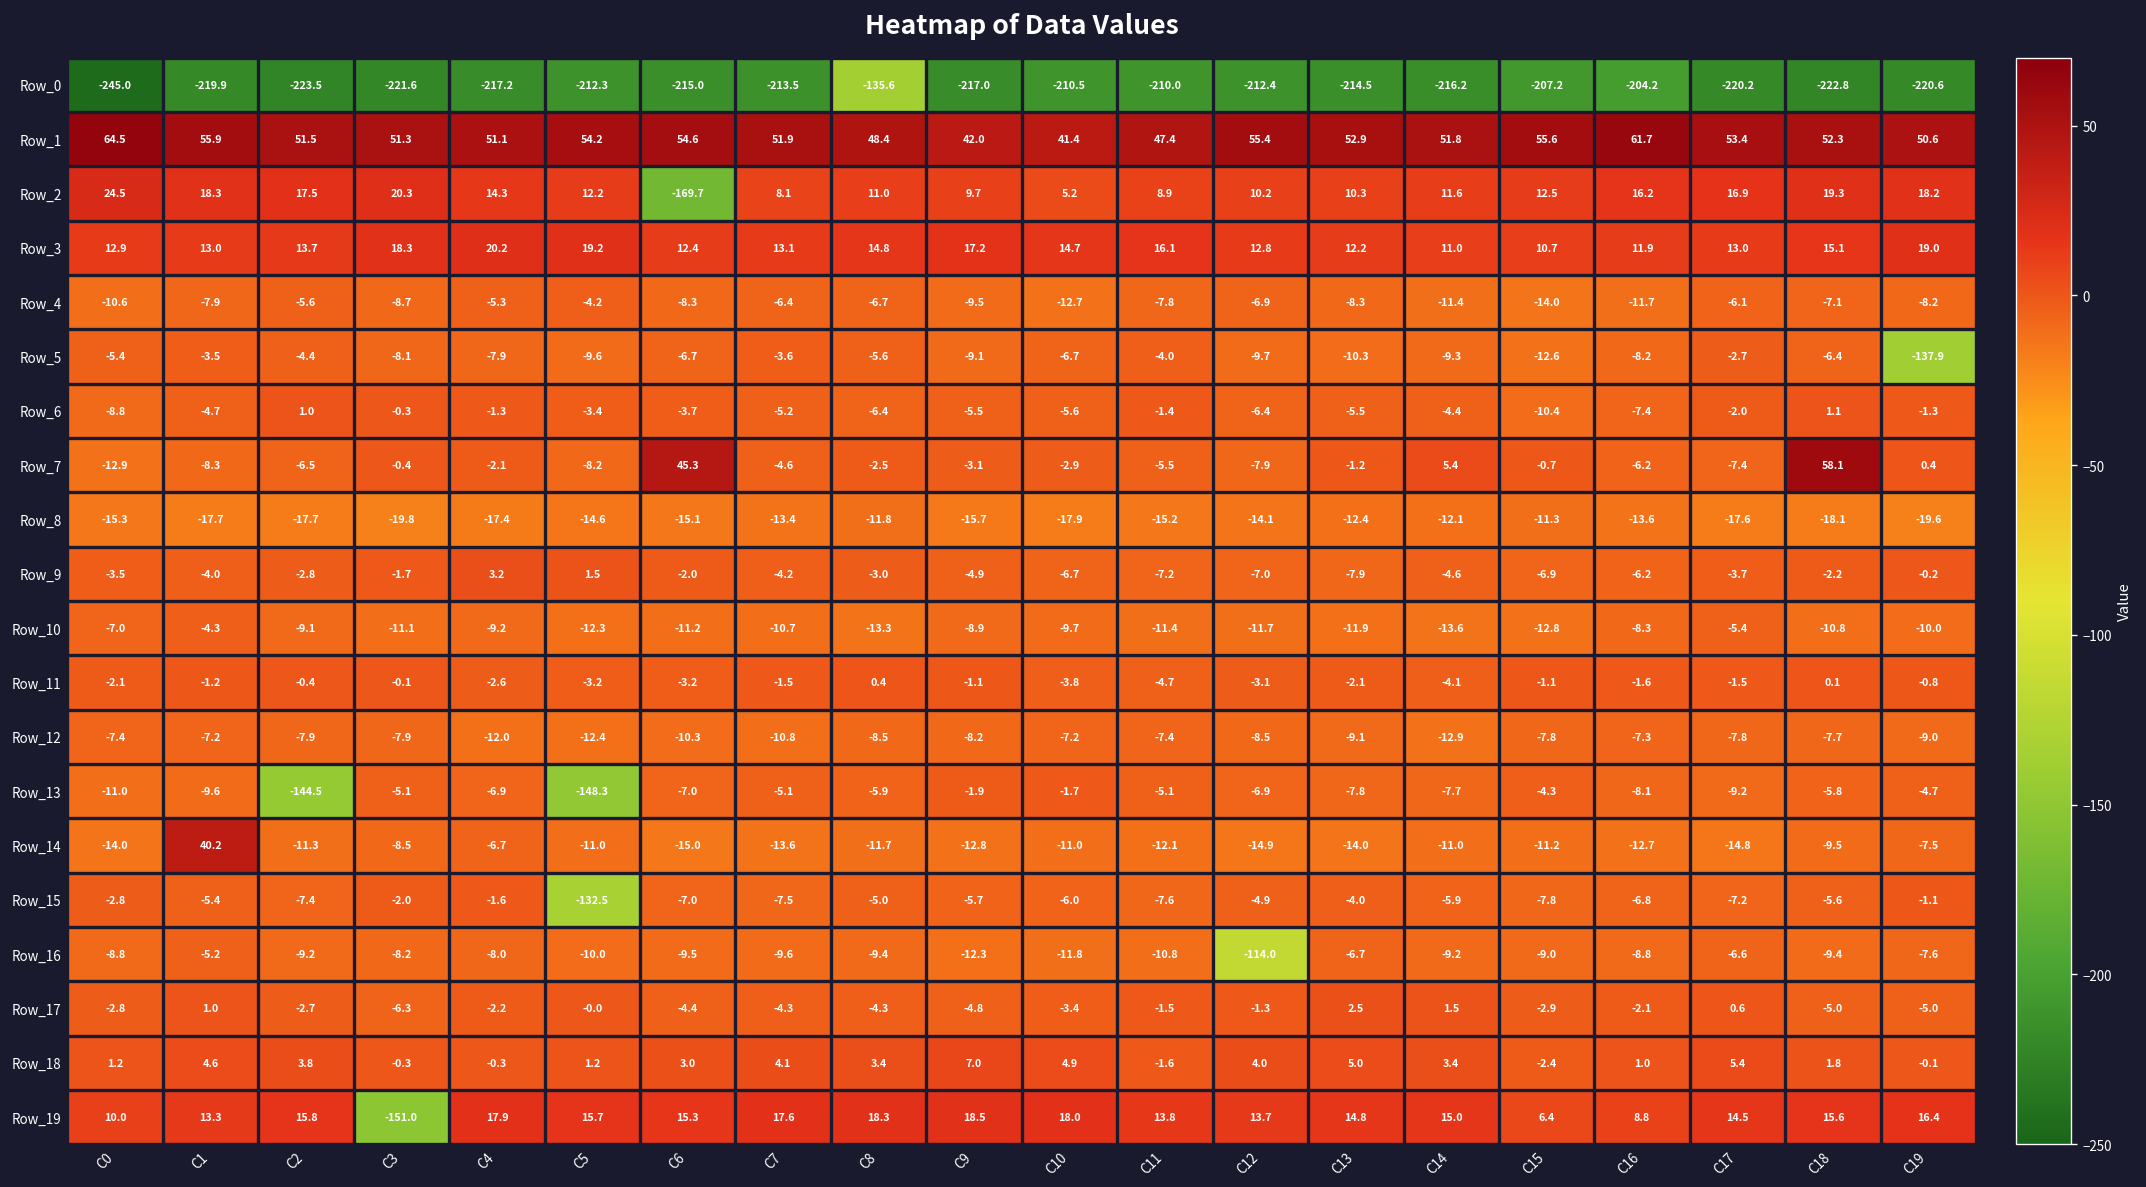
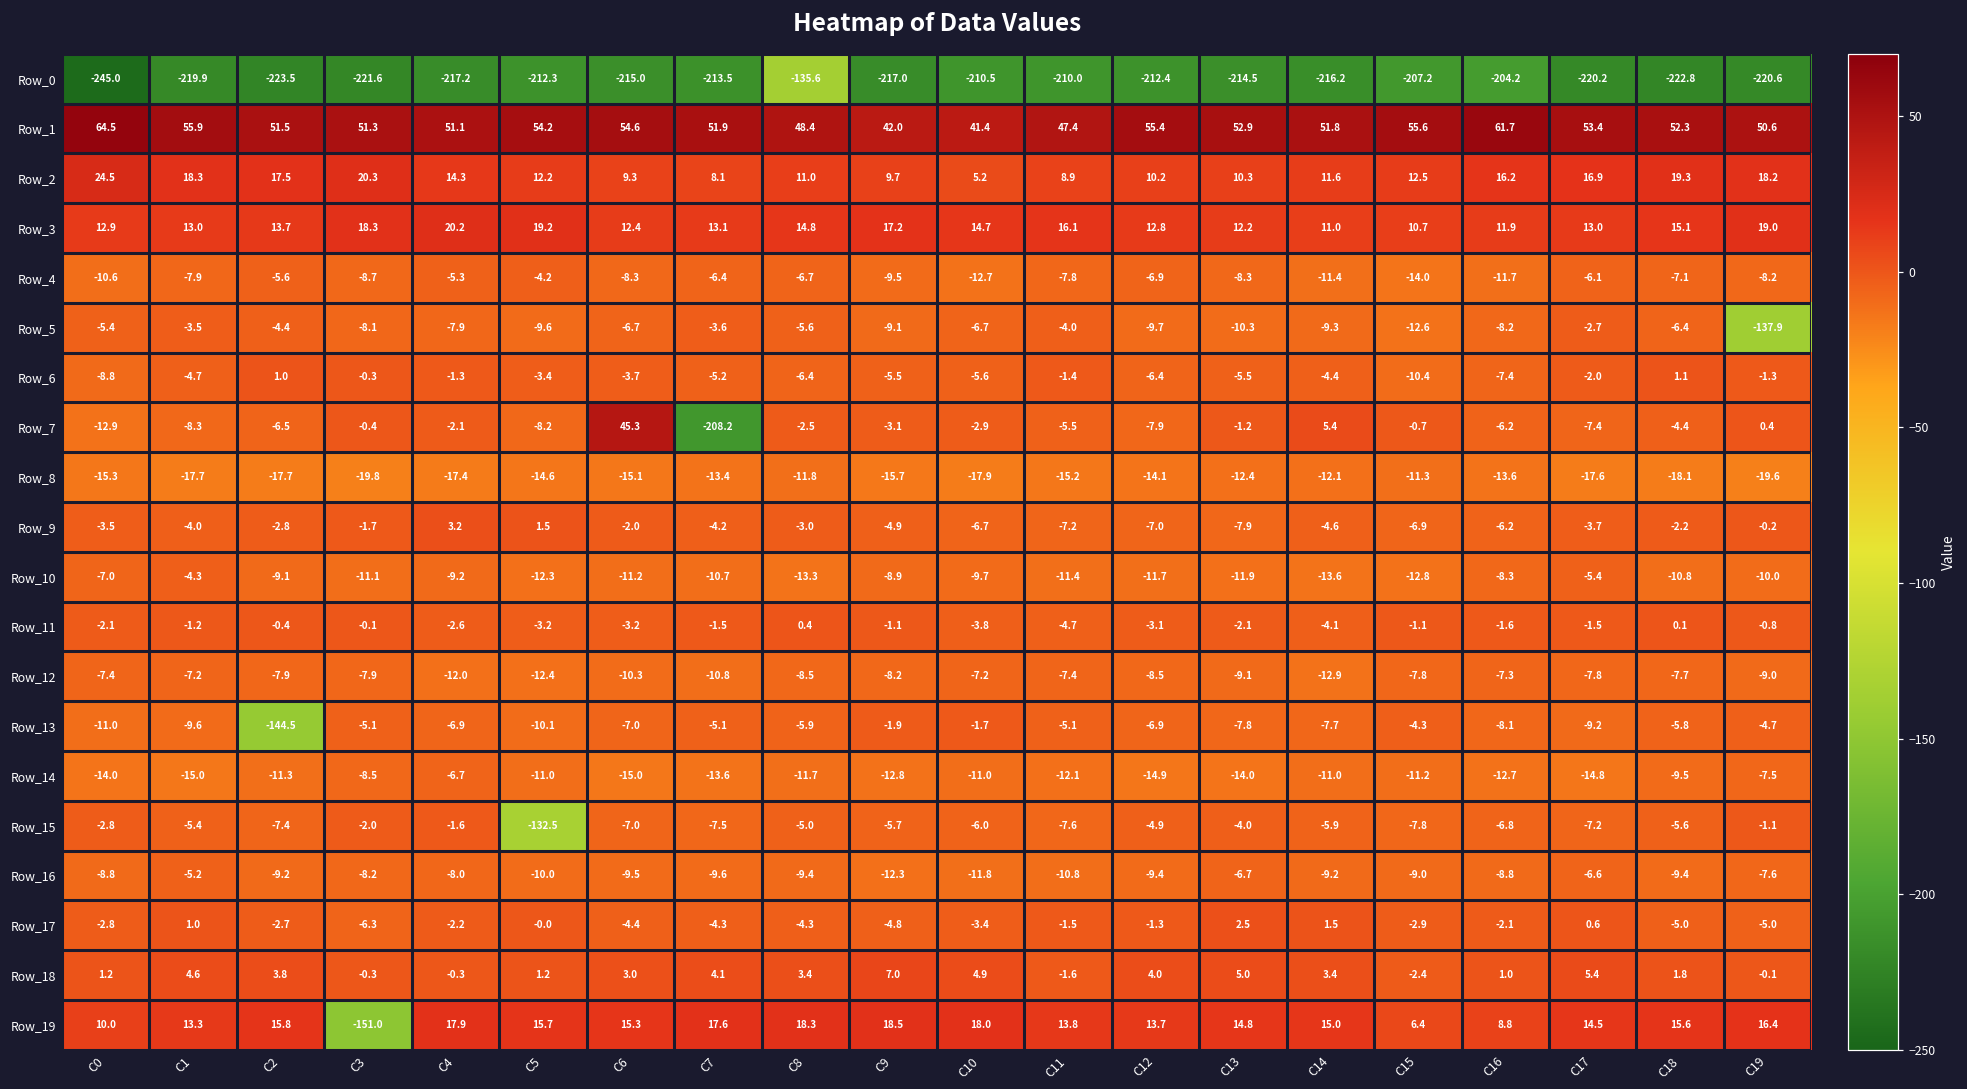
  {
    "Row_2": {
      "C0": 24.5,
      "C1": 18.3,
      "C2": 17.5,
      "C3": 20.3,
      "C4": 14.3,
      "C5": 12.2,
-     "C6": -169.7,
+     "C6": 9.3,
      "C7": 8.1,
      "C8": 11.0,
      "C9": 9.7,
      "C10": 5.2,
      "C11": 8.9,
      "C12": 10.2,
      "C13": 10.3,
      "C14": 11.6,
      "C15": 12.5,
      "C16": 16.2,
      "C17": 16.9,
      "C18": 19.3,
      "C19": 18.2
    },
    "Row_7": {
      "C0": -12.9,
      "C1": -8.3,
      "C2": -6.5,
      "C3": -0.4,
      "C4": -2.1,
      "C5": -8.2,
      "C6": 45.3,
-     "C7": -4.6,
+     "C7": -208.2,
      "C8": -2.5,
      "C9": -3.1,
      "C10": -2.9,
      "C11": -5.5,
      "C12": -7.9,
      "C13": -1.2,
      "C14": 5.4,
      "C15": -0.7,
      "C16": -6.2,
      "C17": -7.4,
-     "C18": 58.1,
+     "C18": -4.4,
      "C19": 0.4
    },
    "Row_13": {
      "C0": -11.0,
      "C1": -9.6,
      "C2": -144.5,
      "C3": -5.1,
      "C4": -6.9,
-     "C5": -148.3,
+     "C5": -10.1,
      "C6": -7.0,
      "C7": -5.1,
      "C8": -5.9,
      "C9": -1.9,
      "C10": -1.7,
      "C11": -5.1,
      "C12": -6.9,
      "C13": -7.8,
      "C14": -7.7,
      "C15": -4.3,
      "C16": -8.1,
      "C17": -9.2,
      "C18": -5.8,
      "C19": -4.7
    },
    "Row_14": {
      "C0": -14.0,
-     "C1": 40.2,
+     "C1": -15.0,
      "C2": -11.3,
      "C3": -8.5,
      "C4": -6.7,
      "C5": -11.0,
      "C6": -15.0,
      "C7": -13.6,
      "C8": -11.7,
      "C9": -12.8,
      "C10": -11.0,
      "C11": -12.1,
      "C12": -14.9,
      "C13": -14.0,
      "C14": -11.0,
      "C15": -11.2,
      "C16": -12.7,
      "C17": -14.8,
      "C18": -9.5,
      "C19": -7.5
    },
    "Row_16": {
      "C0": -8.8,
      "C1": -5.2,
      "C2": -9.2,
      "C3": -8.2,
      "C4": -8.0,
      "C5": -10.0,
      "C6": -9.5,
      "C7": -9.6,
      "C8": -9.4,
      "C9": -12.3,
      "C10": -11.8,
      "C11": -10.8,
-     "C12": -114.0,
+     "C12": -9.4,
      "C13": -6.7,
      "C14": -9.2,
      "C15": -9.0,
      "C16": -8.8,
      "C17": -6.6,
      "C18": -9.4,
      "C19": -7.6
    }
  }
